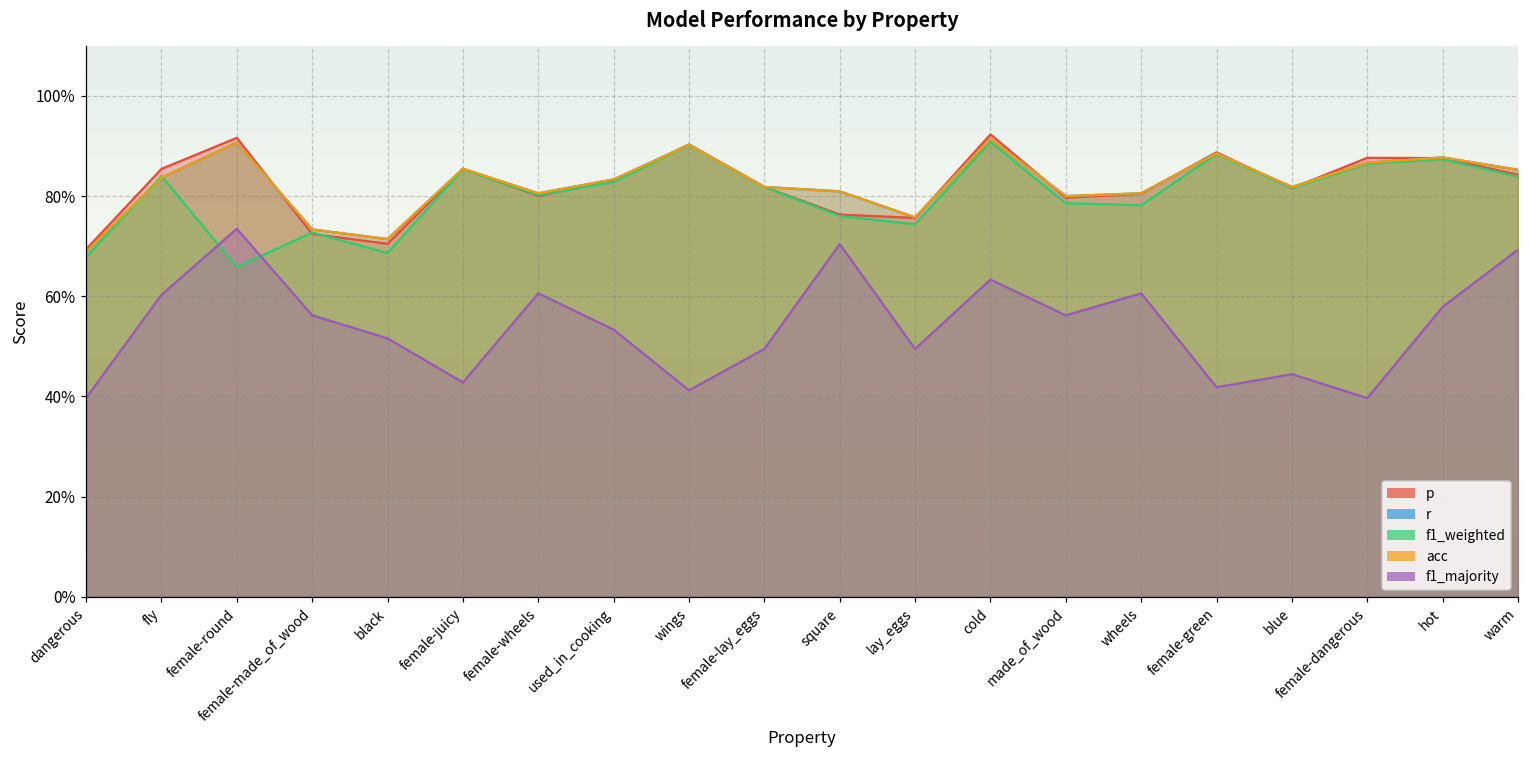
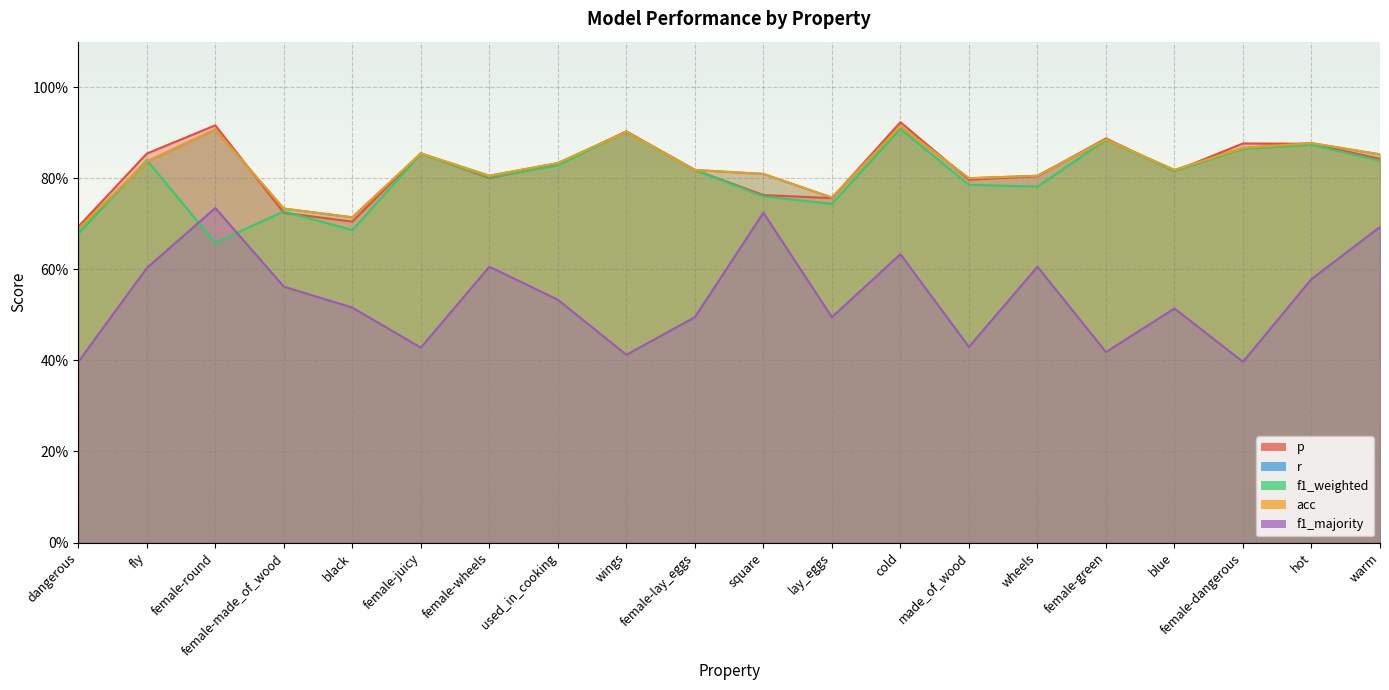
  {
    "f1_weighted": {
      "dangerous": "68%",
      "female-round": "66%",
      "black": "69%",
      "lay_eggs": "74%",
      "cold": "91%",
      "made_of_wood": "79%",
      "wheels": "78%"
    },
    "f1_majority": {
      "dangerous": "40%",
      "fly": "60%",
      "female-round": "73%",
      "female-made_of_wood": "56%",
      "black": "52%",
      "female-juicy": "43%",
      "female-wheels": "61%",
      "used_in_cooking": "53%",
      "wings": "41%",
      "female-lay_eggs": "49%",
-     "square": "70%",
+     "square": "72%",
      "lay_eggs": "49%",
      "cold": "63%",
-     "made_of_wood": "56%",
+     "made_of_wood": "43%",
      "wheels": "61%",
      "female-green": "42%",
-     "blue": "44%",
+     "blue": "51%",
      "female-dangerous": "40%",
      "hot": "58%",
      "warm": "69%"
    }
  }
